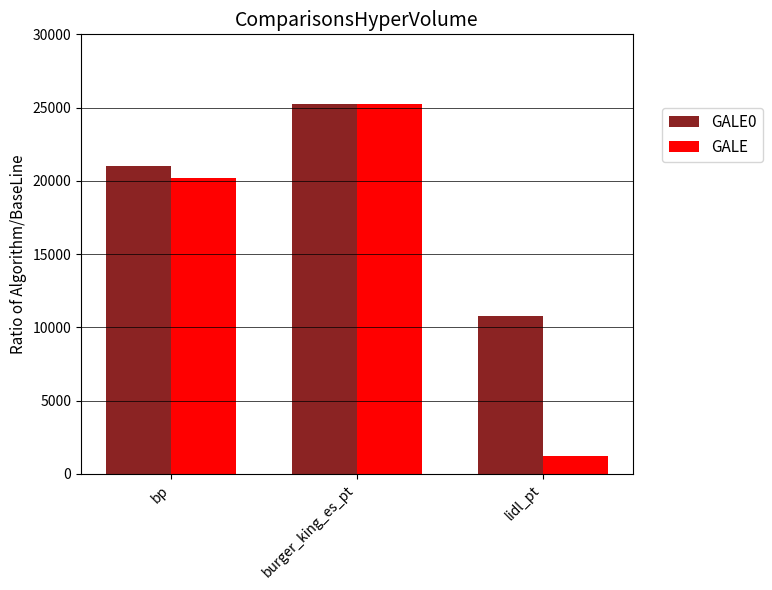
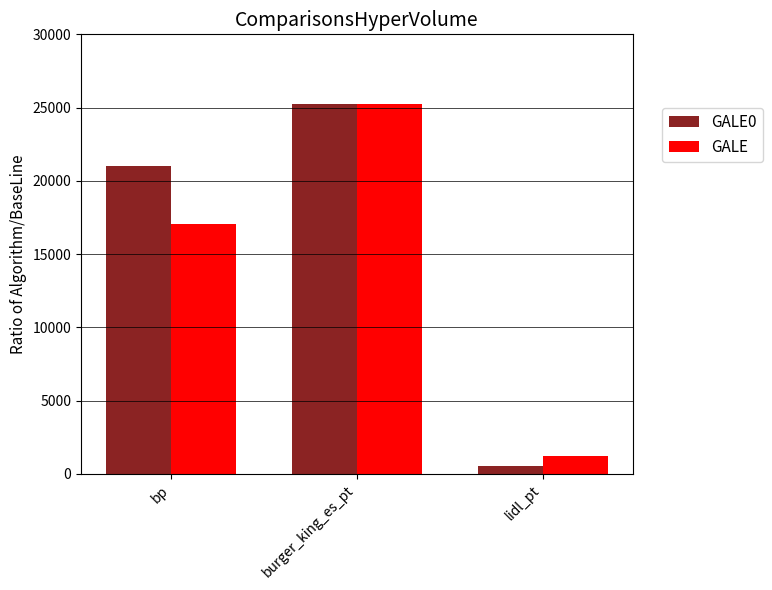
  {
    "GALE0": {
      "bp": 21000,
      "burger_king_es_pt": 25200,
-     "lidl_pt": 10800
+     "lidl_pt": 600
    },
    "GALE": {
-     "bp": 20200,
+     "bp": 17100,
      "burger_king_es_pt": 25200,
      "lidl_pt": 1200
    }
  }
